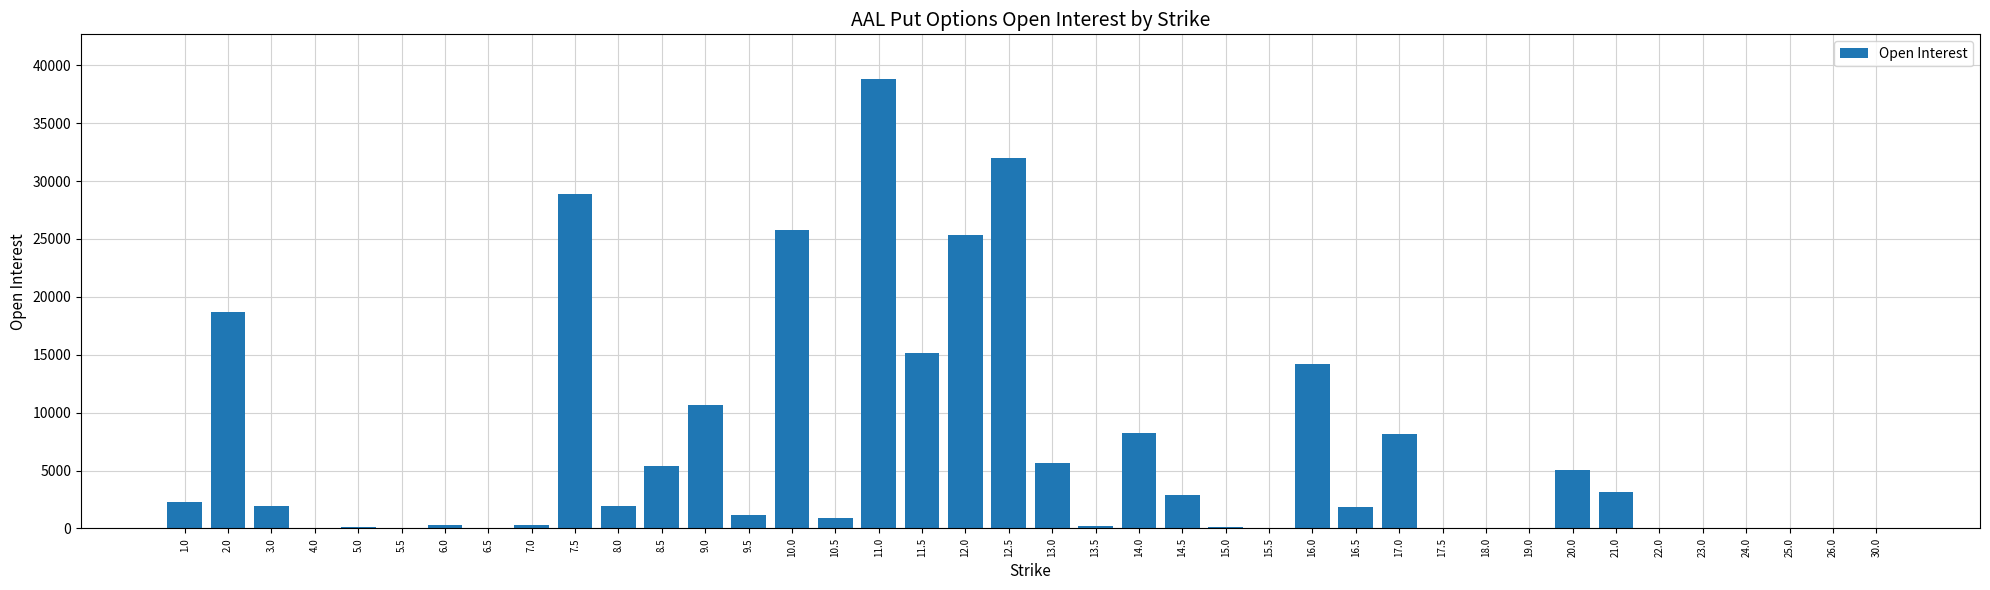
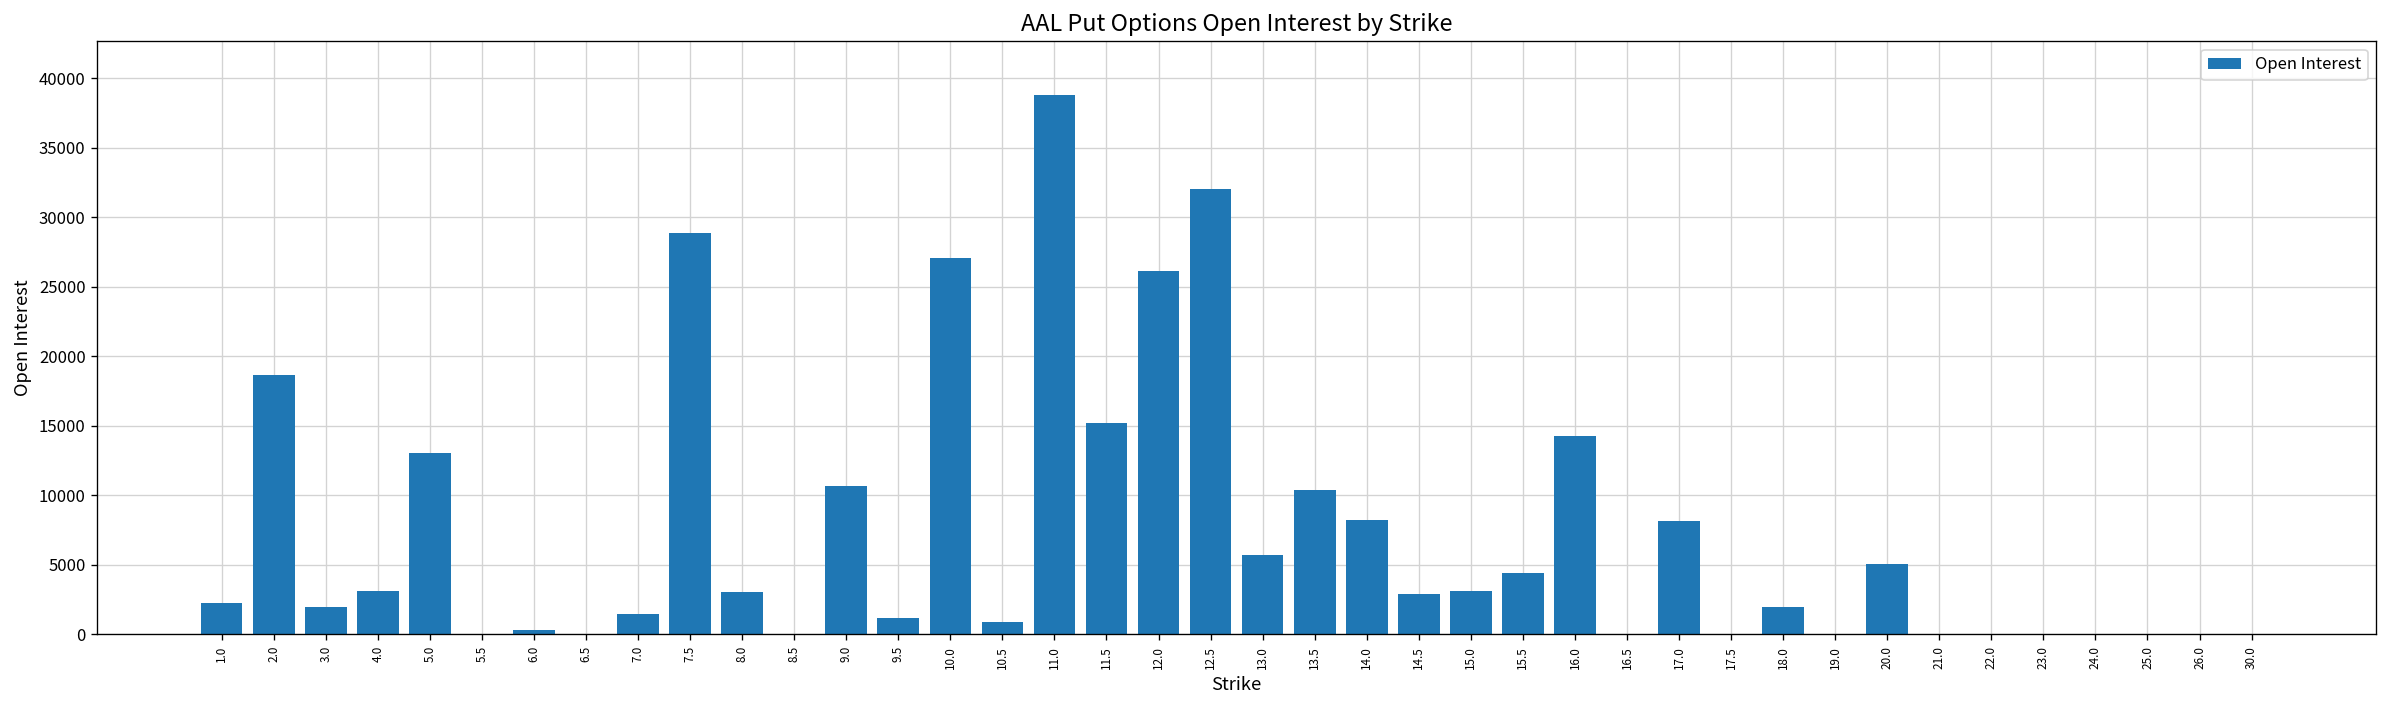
  {
    "1.0": 2300,
    "2.0": 18700,
    "3.0": 2000,
-   "4.0": 0,
-   "5.0": 200,
+   "4.0": 3100,
+   "5.0": 13000,
    "6.0": 300,
-   "7.0": 300,
+   "7.0": 1400,
    "7.5": 28900,
-   "8.0": 1900,
-   "8.5": 5400,
+   "8.0": 3000,
+   "8.5": 0,
    "9.0": 10700,
    "9.5": 1100,
-   "10.0": 25800,
+   "10.0": 27100,
    "10.5": 900,
    "11.0": 38800,
    "11.5": 15200,
-   "12.0": 25300,
+   "12.0": 26100,
    "12.5": 32000,
    "13.0": 5700,
-   "13.5": 200,
+   "13.5": 10400,
    "14.0": 8200,
    "14.5": 2900,
-   "15.0": 100,
-   "15.5": 0,
+   "15.0": 3100,
+   "15.5": 4400,
    "16.0": 14200,
-   "16.5": 1900,
+   "16.5": 0,
    "17.0": 8100,
    "17.5": 0,
-   "18.0": 0,
+   "18.0": 1900,
    "19.0": 0,
    "20.0": 5100,
-   "21.0": 3200,
+   "21.0": 0,
    "22.0": 0,
    "23.0": 0,
    "24.0": 0,
    "25.0": 0,
    "26.0": 0,
    "30.0": 0
  }
